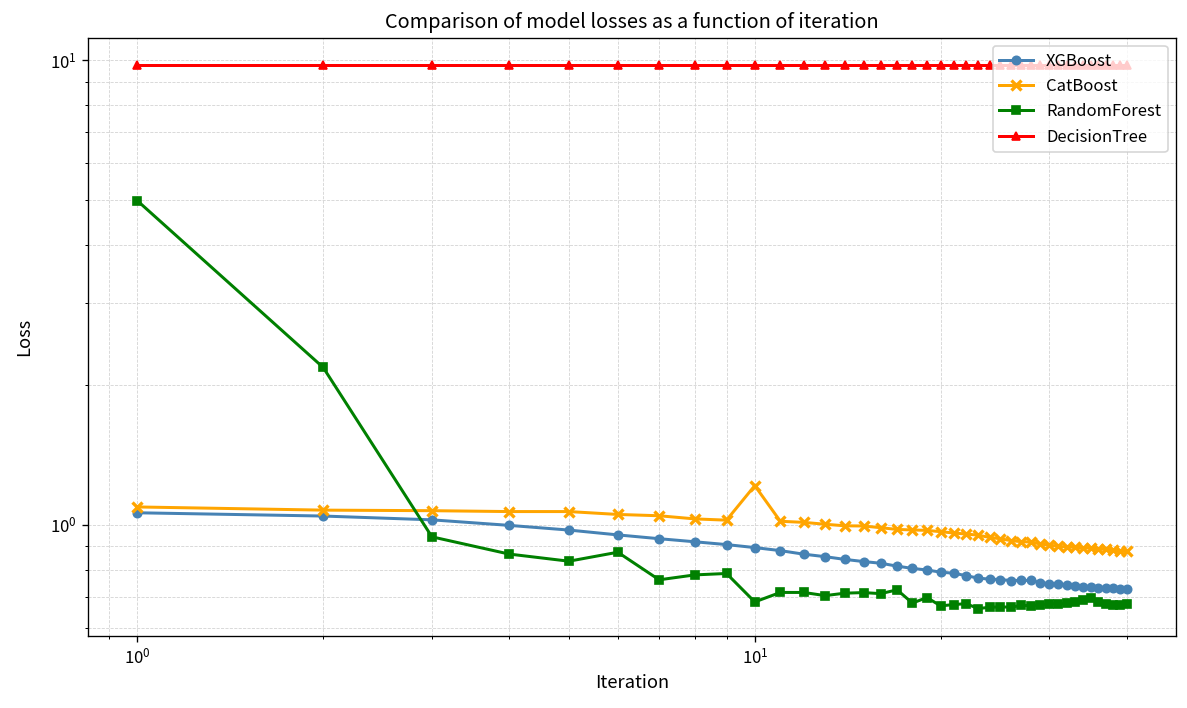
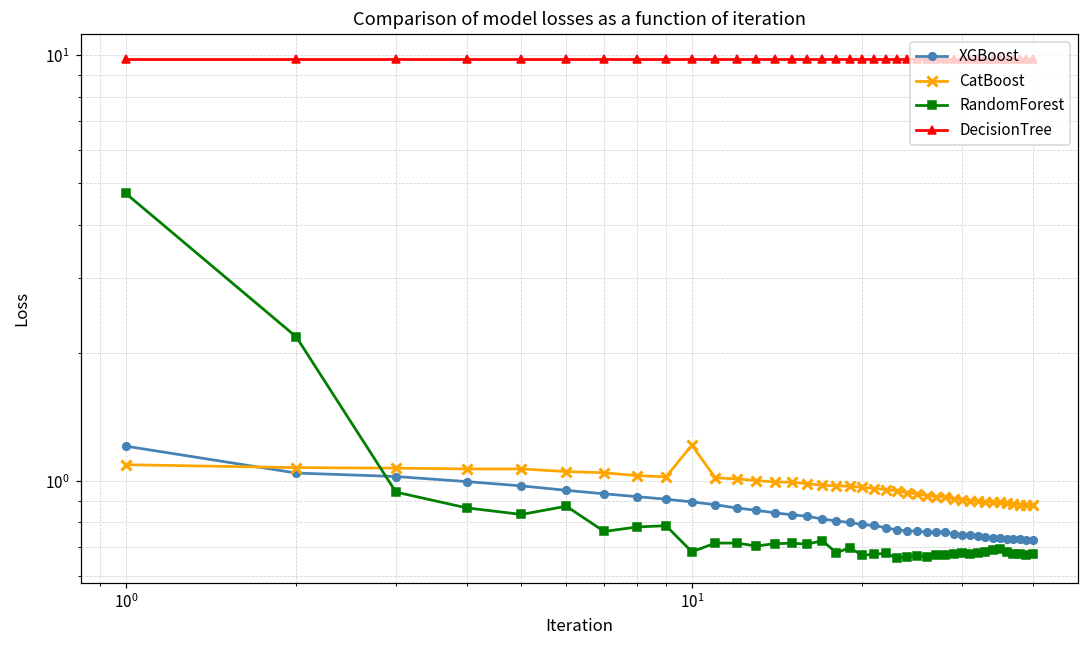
  {
    "XGBoost": {
-     "10^0": 1.06,
+     "10^0": 1.21,
      "10^1": 0.89
    },
    "CatBoost": {
      "10^0": 1.09,
      "10^1": 1.22
    },
    "RandomForest": {
-     "10^0": 5.0,
+     "10^0": 4.7,
      "10^1": 0.68
    },
    "DecisionTree": {
      "10^0": 9.8,
      "10^1": 9.8
    }
  }
